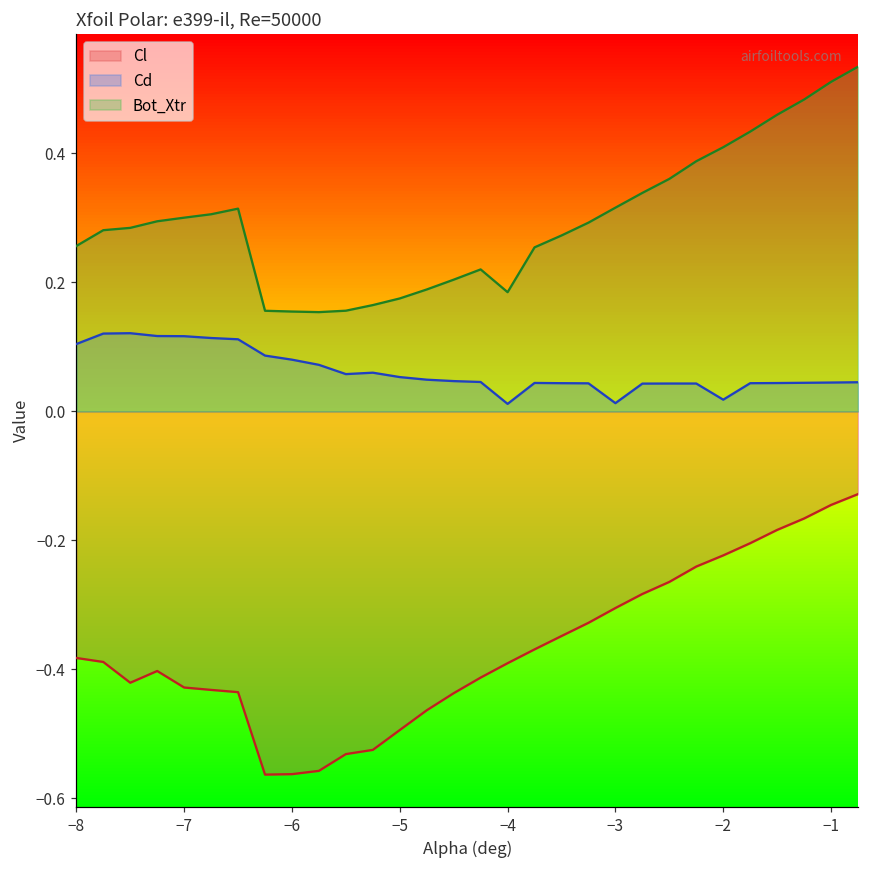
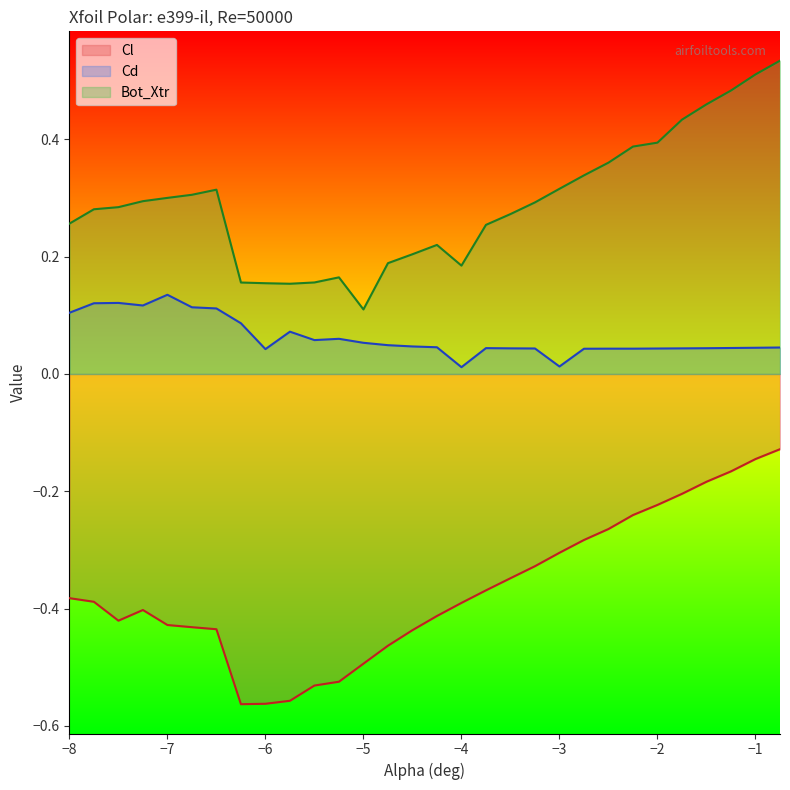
  {
    "Cd": {
      "−8": 0.10,
-     "−7": 0.12,
-     "−6": 0.08,
+     "−7": 0.13,
+     "−6": 0.04,
      "−5": 0.05,
      "−4": 0.01,
      "−3": 0.01,
-     "−2": 0.02,
+     "−2": 0.04,
      "−1": 0.04
    },
    "Bot_Xtr": {
      "−8": 0.26,
      "−7": 0.30,
      "−6": 0.15,
-     "−5": 0.18,
+     "−5": 0.11,
      "−4": 0.18,
      "−3": 0.32,
-     "−2": 0.41,
+     "−2": 0.39,
      "−1": 0.51
    }
  }
